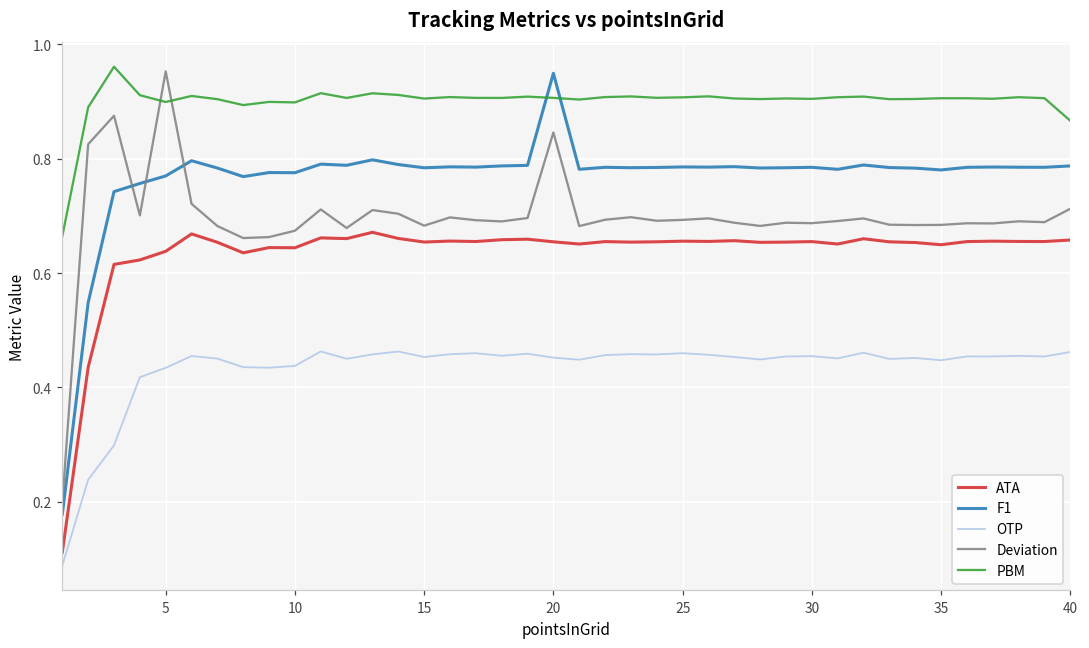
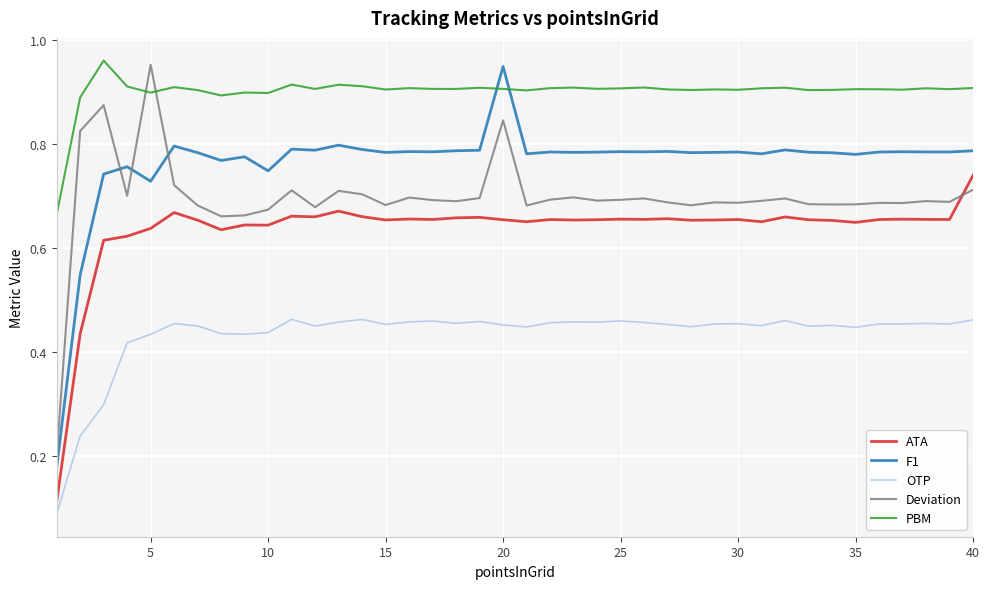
  {
    "ATA": {
      "5": 0.64,
      "10": 0.64,
      "15": 0.65,
      "20": 0.65,
      "25": 0.66,
      "30": 0.66,
      "35": 0.65,
-     "40": 0.66
+     "40": 0.74
    },
    "F1": {
-     "5": 0.77,
-     "10": 0.78,
+     "5": 0.73,
+     "10": 0.75,
      "15": 0.78,
      "20": 0.95,
      "25": 0.79,
      "30": 0.78,
      "35": 0.78,
      "40": 0.79
    },
    "OTP": {
      "5": 0.43,
      "10": 0.44,
      "15": 0.45,
      "20": 0.45,
      "25": 0.46,
      "30": 0.45,
      "35": 0.45,
      "40": 0.46
    },
    "Deviation": {
      "5": 0.95,
      "10": 0.67,
      "15": 0.68,
      "20": 0.85,
      "25": 0.69,
      "30": 0.69,
      "35": 0.68,
      "40": 0.71
    },
    "PBM": {
      "5": 0.90,
      "10": 0.90,
      "15": 0.91,
      "20": 0.91,
      "25": 0.91,
      "30": 0.90,
      "35": 0.91,
-     "40": 0.87
+     "40": 0.91
    }
  }
